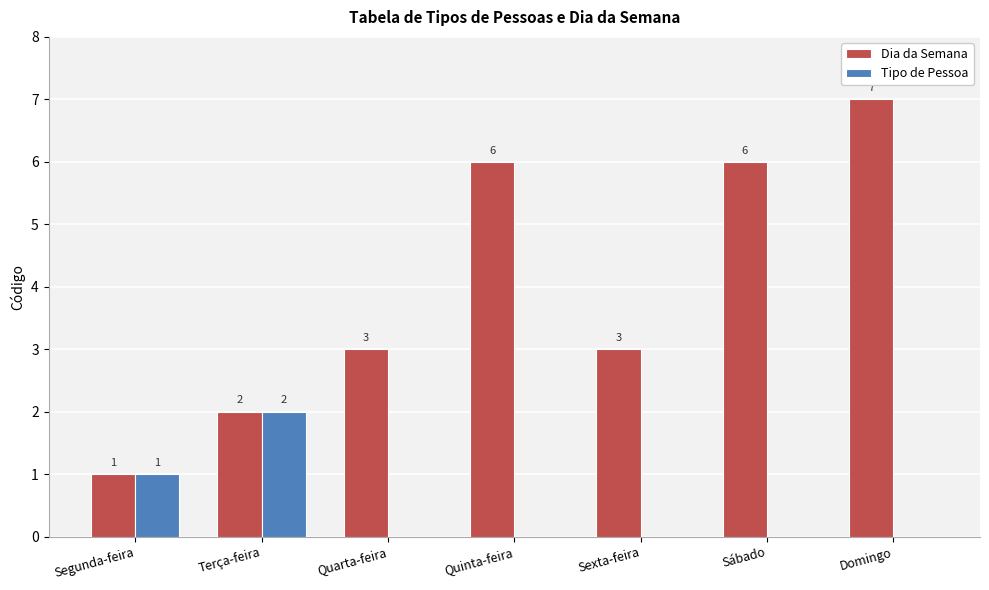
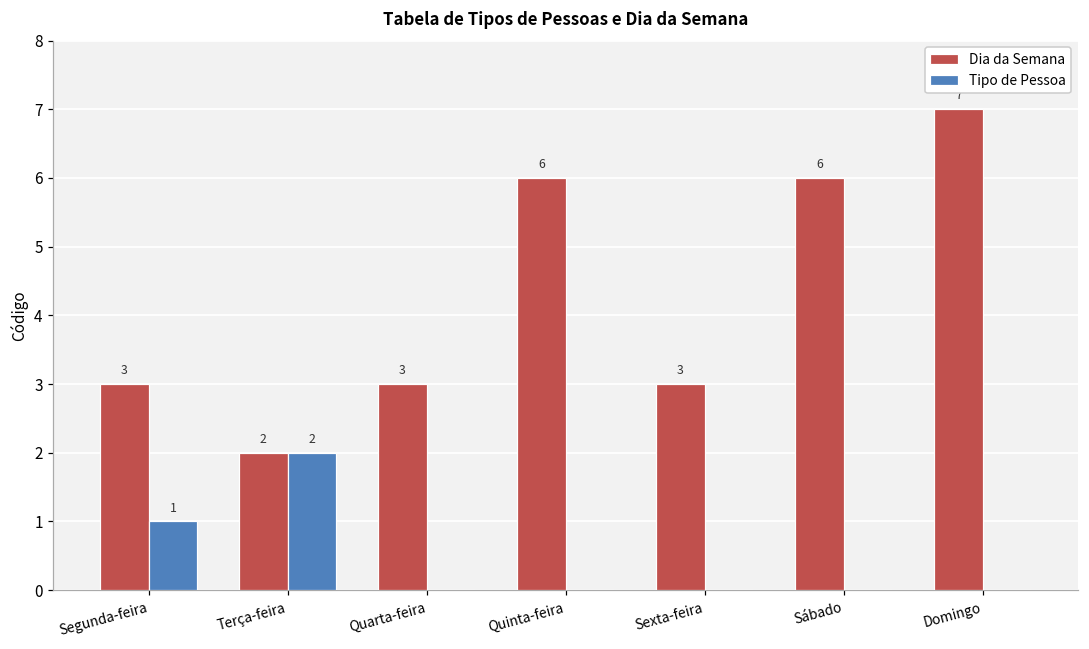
  {
    "Dia da Semana": {
-     "Segunda-feira": 1,
+     "Segunda-feira": 3,
      "Terça-feira": 2,
      "Quarta-feira": 3,
      "Quinta-feira": 6,
      "Sexta-feira": 3,
      "Sábado": 6
    },
    "Tipo de Pessoa": {
      "Segunda-feira": 1,
      "Terça-feira": 2
    }
  }
